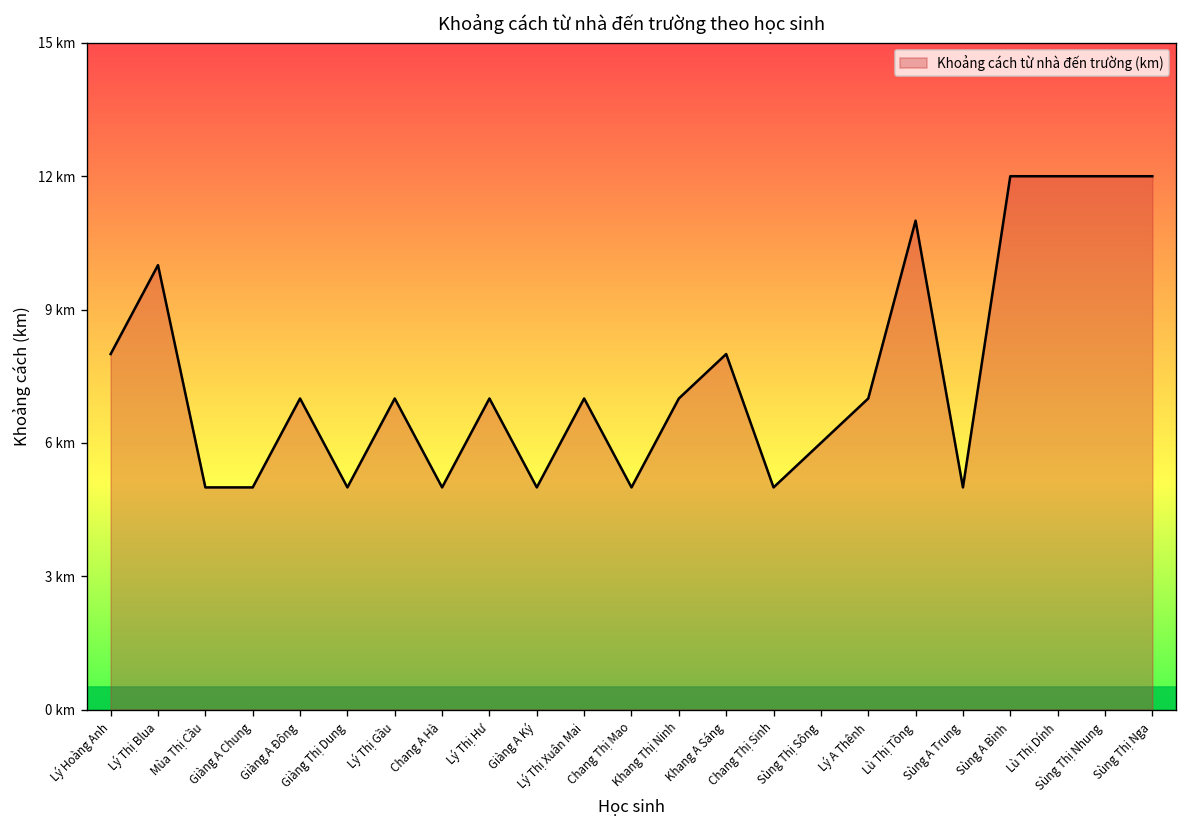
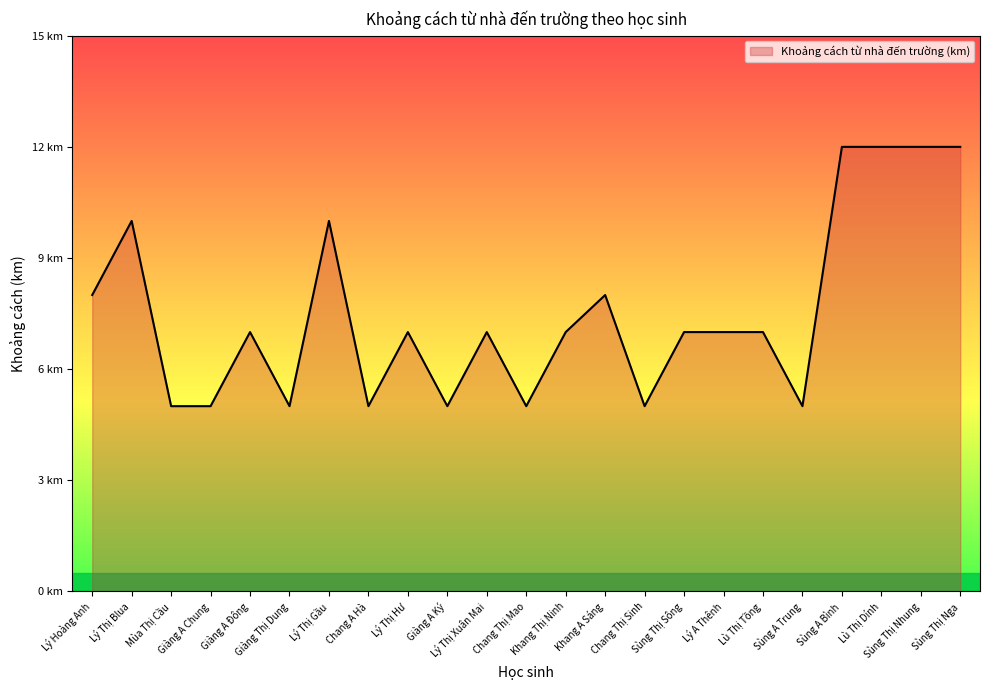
  {
    "Lý Hoàng Anh": "8 km",
    "Lý Thị Blua": "10 km",
    "Mùa Thị Cầu": "5 km",
    "Giàng A Chung": "5 km",
    "Giàng A Đông": "7 km",
    "Giàng Thị Dung": "5 km",
-   "Lý Thị Gầu": "7 km",
+   "Lý Thị Gầu": "10 km",
    "Chang A Hà": "5 km",
    "Lý Thị Hư": "7 km",
    "Giàng A Ký": "5 km",
    "Lý Thị Xuân Mai": "7 km",
    "Chang Thị Mao": "5 km",
    "Khang Thị Ninh": "7 km",
    "Khang A Sáng": "8 km",
    "Chang Thị Sinh": "5 km",
-   "Sùng Thị Sông": "6 km",
+   "Sùng Thị Sông": "7 km",
    "Lý A Thênh": "7 km",
-   "Lù Thị Tồng": "11 km",
+   "Lù Thị Tồng": "7 km",
    "Sùng A Trung": "5 km",
    "Sùng A Bình": "12 km",
    "Lù Thị Dính": "12 km",
    "Sùng Thị Nhung": "12 km",
    "Sùng Thị Nga": "12 km"
  }
